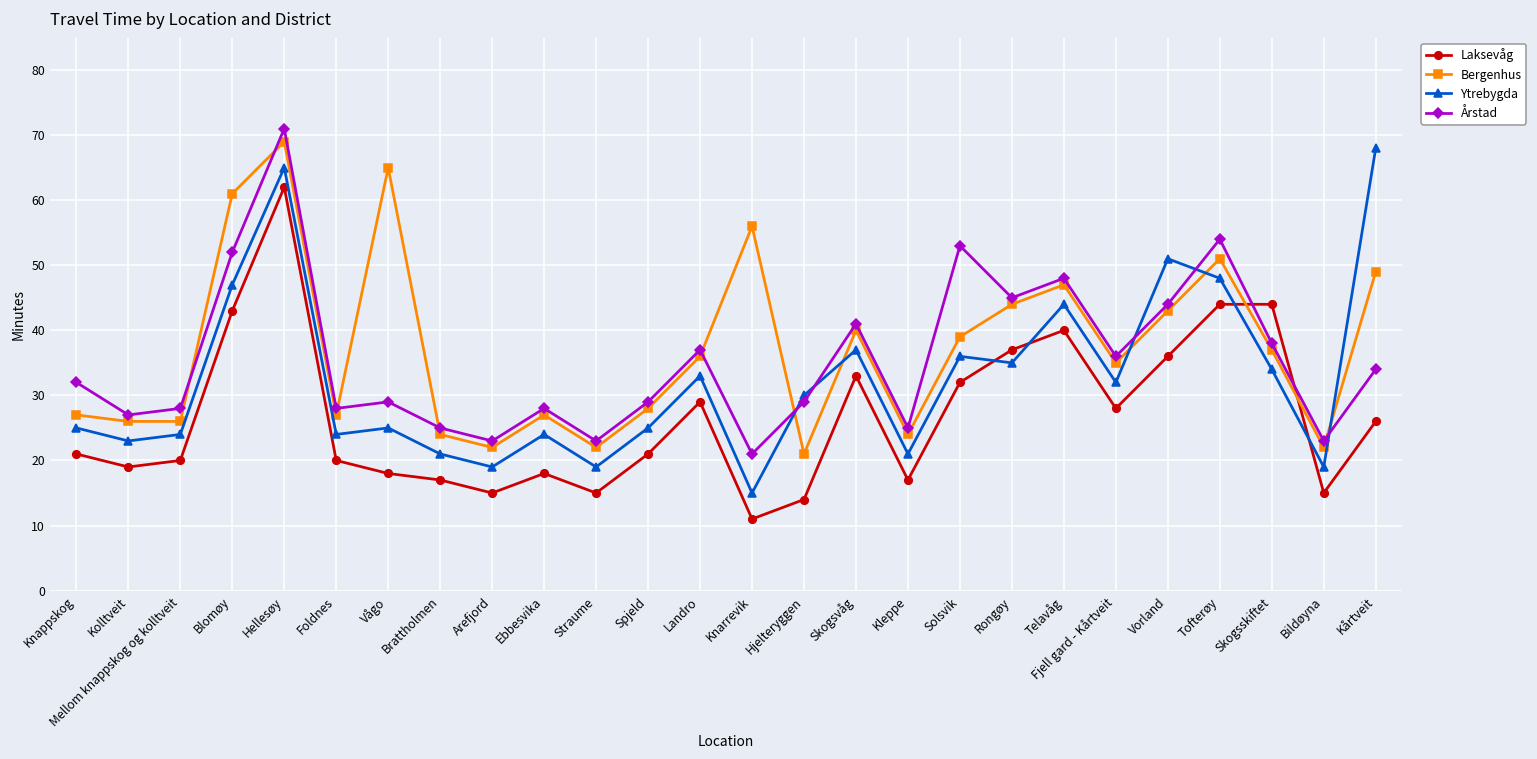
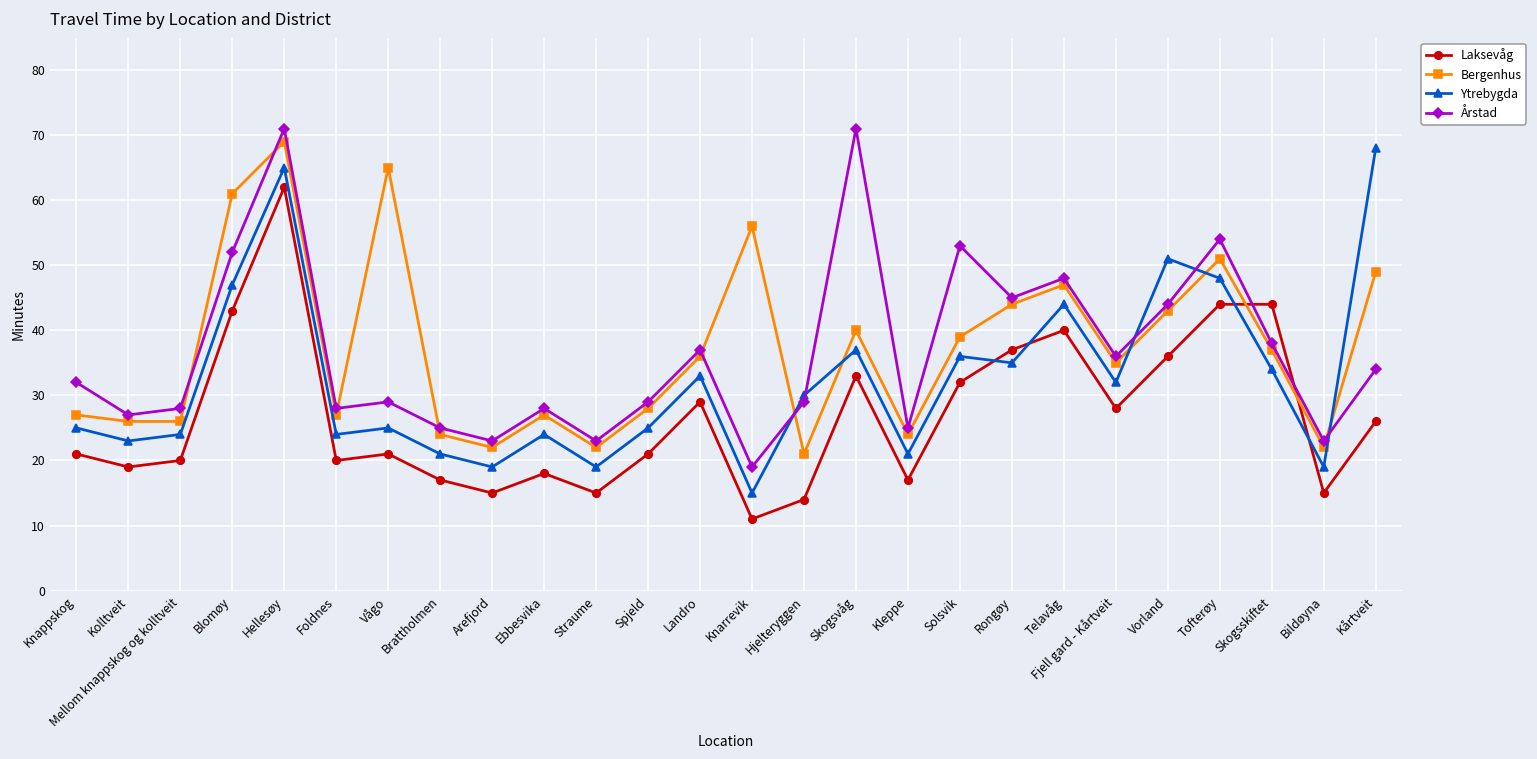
  {
    "Laksevåg": {
      "Knappskog": 21,
      "Kolltveit": 19,
      "Mellom knappskog og kolltveit": 20,
      "Blomøy": 43,
      "Hellesøy": 62,
      "Foldnes": 20,
-     "Vågo": 18,
+     "Vågo": 21,
      "Brattholmen": 17,
      "Arefjord": 15,
      "Ebbesvika": 18,
      "Straume": 15,
      "Spjeld": 21,
      "Landro": 29,
      "Knarrevik": 11,
      "Hjelteryggen": 14,
      "Skogsvåg": 33,
      "Kleppe": 17,
      "Solsvik": 32,
      "Rongøy": 37,
      "Telavåg": 40,
      "Fjell gard - Kårtveit": 28,
      "Vorland": 36,
      "Tofterøy": 44,
      "Skogsskiftet": 44,
      "Bildøyna": 15,
      "Kårtveit": 26
    },
    "Bergenhus": {
      "Knappskog": 27,
      "Kolltveit": 26,
      "Mellom knappskog og kolltveit": 26,
      "Blomøy": 61,
      "Hellesøy": 69,
      "Foldnes": 27,
      "Vågo": 65,
      "Brattholmen": 24,
      "Arefjord": 22,
      "Ebbesvika": 27,
      "Straume": 22,
      "Spjeld": 28,
      "Landro": 36,
      "Knarrevik": 56,
      "Hjelteryggen": 21,
      "Skogsvåg": 40,
      "Kleppe": 24,
      "Solsvik": 39,
      "Rongøy": 44,
      "Telavåg": 47,
      "Fjell gard - Kårtveit": 35,
      "Vorland": 43,
      "Tofterøy": 51,
      "Skogsskiftet": 37,
      "Bildøyna": 22,
      "Kårtveit": 49
    },
    "Ytrebygda": {
      "Knappskog": 25,
      "Kolltveit": 23,
      "Mellom knappskog og kolltveit": 24,
      "Blomøy": 47,
      "Hellesøy": 65,
      "Foldnes": 24,
      "Vågo": 25,
      "Brattholmen": 21,
      "Arefjord": 19,
      "Ebbesvika": 24,
      "Straume": 19,
      "Spjeld": 25,
      "Landro": 33,
      "Knarrevik": 15,
      "Hjelteryggen": 30,
      "Skogsvåg": 37,
      "Kleppe": 21,
      "Solsvik": 36,
      "Rongøy": 35,
      "Telavåg": 44,
      "Fjell gard - Kårtveit": 32,
      "Vorland": 51,
      "Tofterøy": 48,
      "Skogsskiftet": 34,
      "Bildøyna": 19,
      "Kårtveit": 68
    },
    "Årstad": {
      "Knappskog": 32,
      "Kolltveit": 27,
      "Mellom knappskog og kolltveit": 28,
      "Blomøy": 52,
      "Hellesøy": 71,
      "Foldnes": 28,
      "Vågo": 29,
      "Brattholmen": 25,
      "Arefjord": 23,
      "Ebbesvika": 28,
      "Straume": 23,
      "Spjeld": 29,
      "Landro": 37,
-     "Knarrevik": 21,
+     "Knarrevik": 19,
      "Hjelteryggen": 29,
-     "Skogsvåg": 41,
+     "Skogsvåg": 71,
      "Kleppe": 25,
      "Solsvik": 53,
      "Rongøy": 45,
      "Telavåg": 48,
      "Fjell gard - Kårtveit": 36,
      "Vorland": 44,
      "Tofterøy": 54,
      "Skogsskiftet": 38,
      "Bildøyna": 23,
      "Kårtveit": 34
    }
  }
